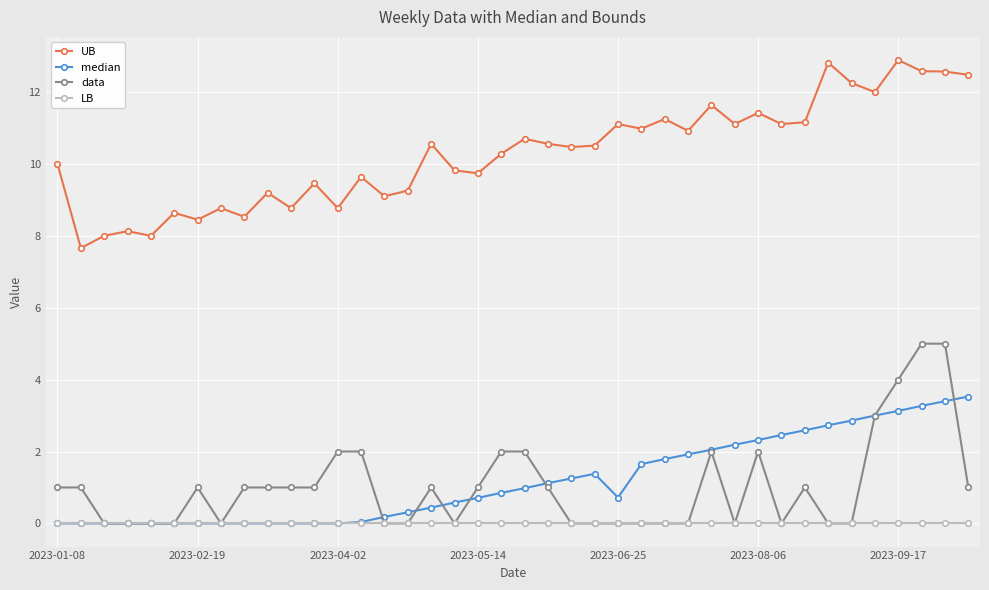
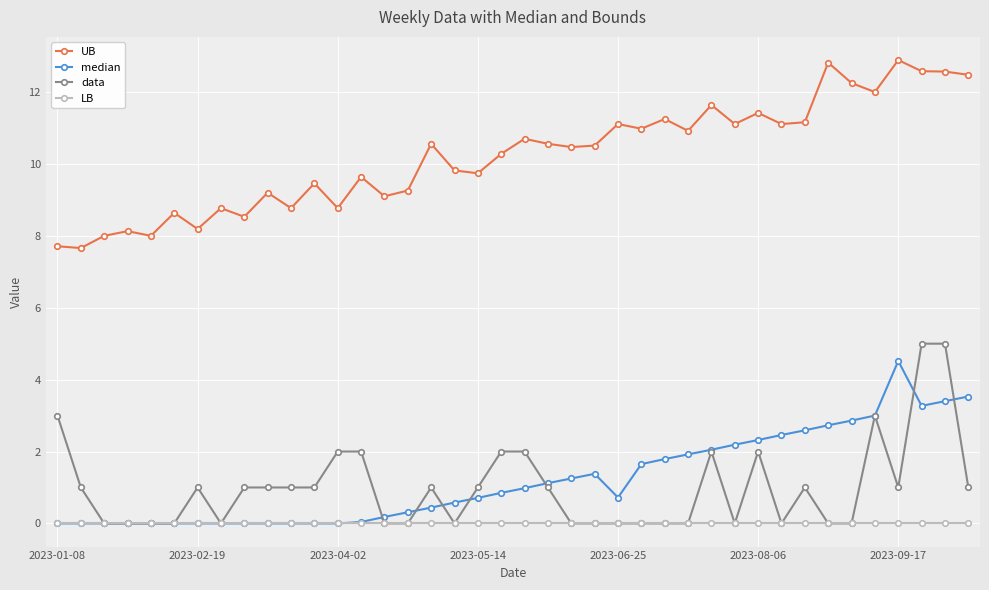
  {
    "UB": {
-     "2023-01-08": 10.0,
-     "2023-02-19": 8.5,
+     "2023-01-08": 7.7,
+     "2023-02-19": 8.2,
      "2023-04-02": 8.8,
      "2023-05-14": 9.7,
      "2023-06-25": 11.1,
      "2023-08-06": 11.4,
      "2023-09-17": 12.9
    },
    "median": {
      "2023-05-14": 0.7,
      "2023-06-25": 0.7,
      "2023-08-06": 2.3,
-     "2023-09-17": 3.1
+     "2023-09-17": 4.5
    },
    "data": {
-     "2023-01-08": 1,
+     "2023-01-08": 3,
      "2023-02-19": 1,
      "2023-04-02": 2,
      "2023-05-14": 1,
      "2023-08-06": 2,
-     "2023-09-17": 4
+     "2023-09-17": 1
    },
    "LB": {
      "2023-05-14": 0.0,
      "2023-08-06": 0.0,
      "2023-09-17": 0.0
    }
  }
